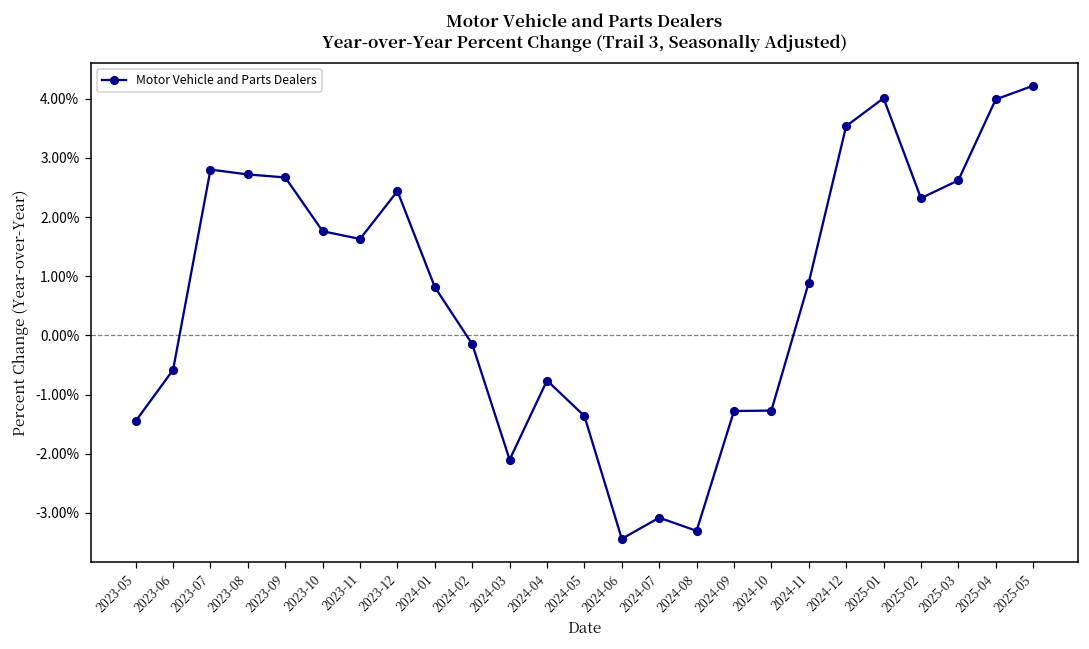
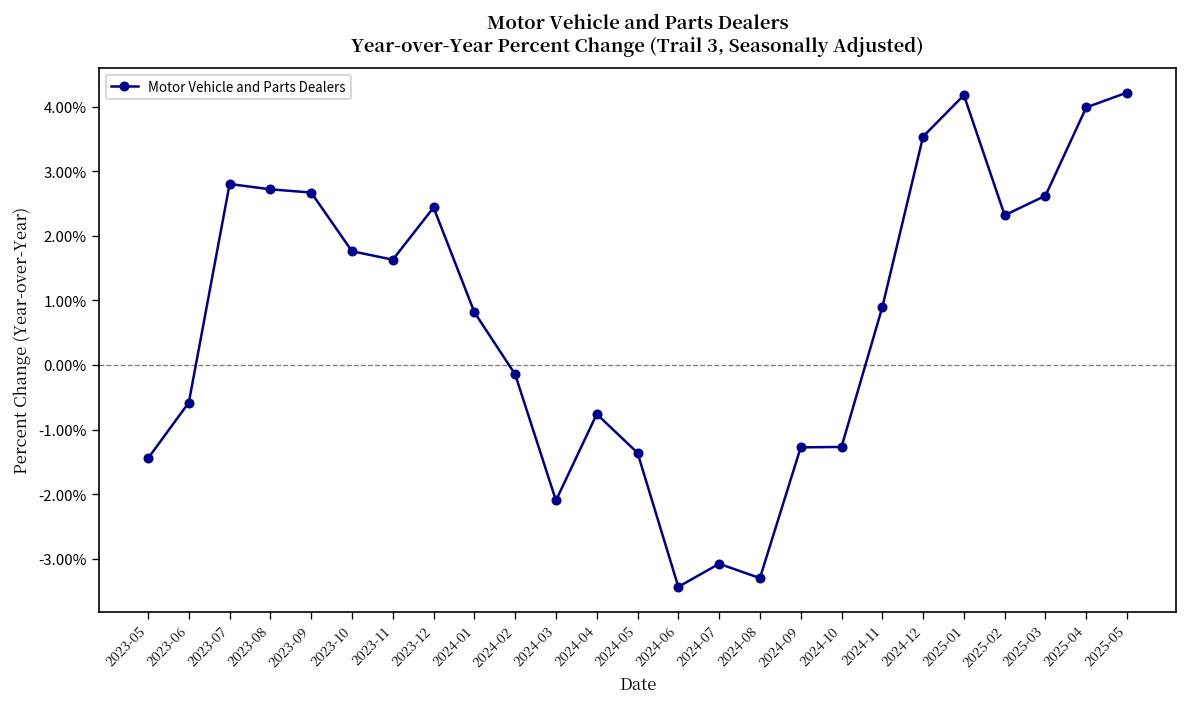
  {
    "2023-05": "-1.4%",
    "2023-06": "-0.6%",
    "2023-07": "2.8%",
    "2023-08": "2.7%",
    "2023-09": "2.7%",
    "2023-10": "1.8%",
    "2023-11": "1.6%",
    "2023-12": "2.4%",
    "2024-01": "0.8%",
    "2024-02": "-0.1%",
    "2024-03": "-2.1%",
    "2024-04": "-0.8%",
    "2024-05": "-1.4%",
    "2024-06": "-3.4%",
    "2024-07": "-3.1%",
    "2024-08": "-3.3%",
    "2024-09": "-1.3%",
    "2024-10": "-1.3%",
    "2024-11": "0.9%",
    "2024-12": "3.5%",
-   "2025-01": "4.0%",
+   "2025-01": "4.2%",
    "2025-02": "2.3%",
    "2025-03": "2.6%",
    "2025-04": "4.0%",
    "2025-05": "4.2%"
  }
